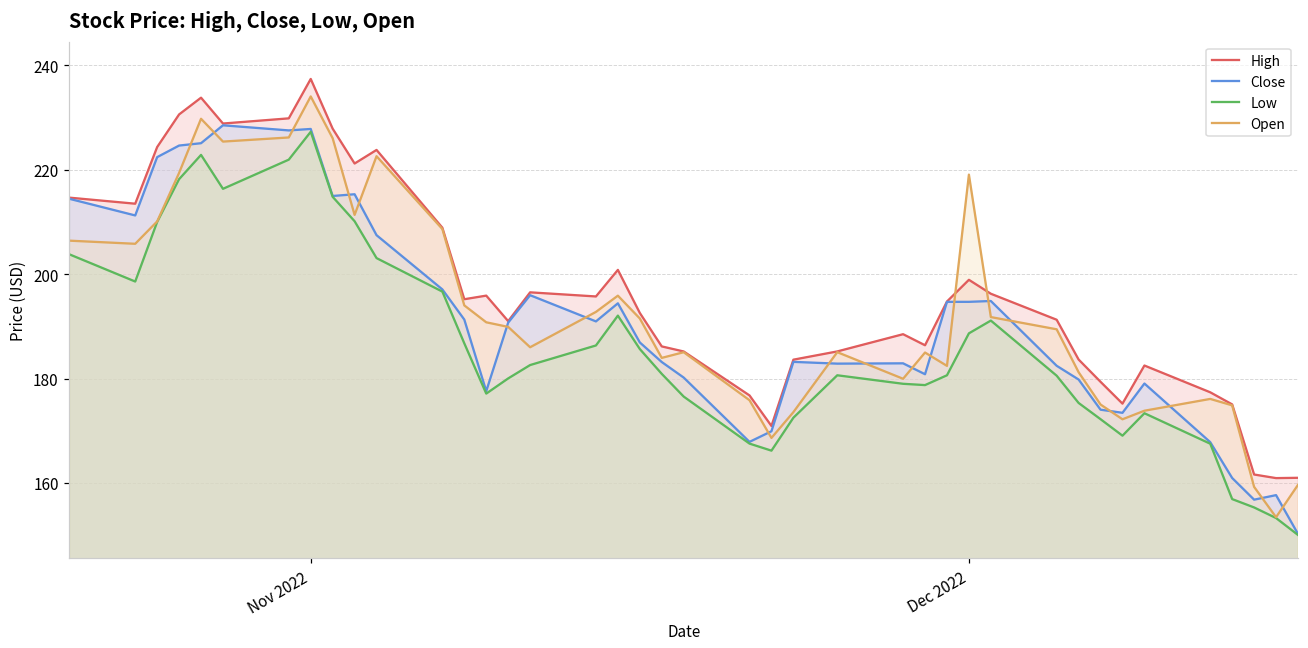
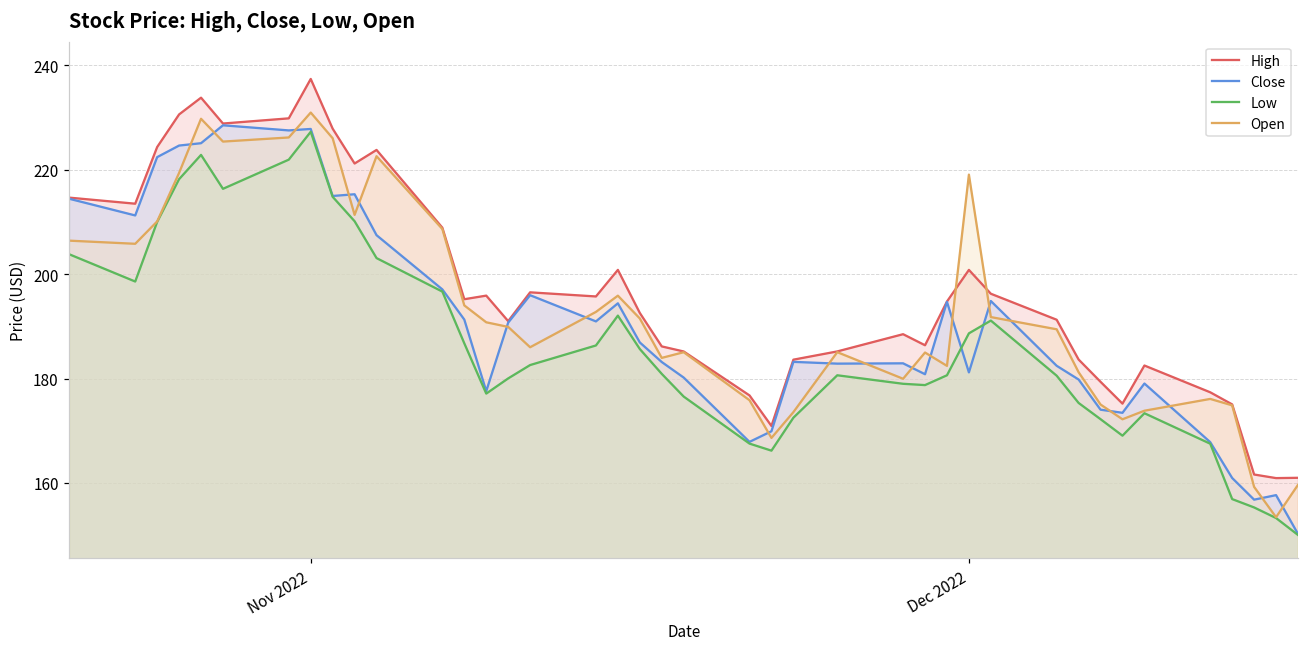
  {
    "High": {
      "Nov 2022": 237,
-     "Dec 2022": 199
+     "Dec 2022": 201
    },
    "Close": {
      "Nov 2022": 228,
-     "Dec 2022": 195
+     "Dec 2022": 181
    },
    "Low": {
      "Nov 2022": 227,
      "Dec 2022": 189
    },
    "Open": {
-     "Nov 2022": 234,
+     "Nov 2022": 231,
      "Dec 2022": 219
    }
  }
